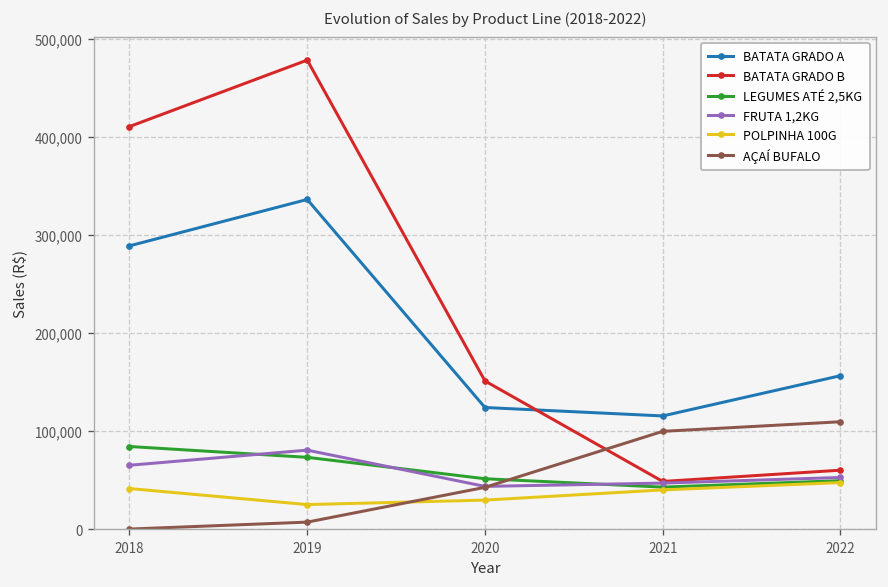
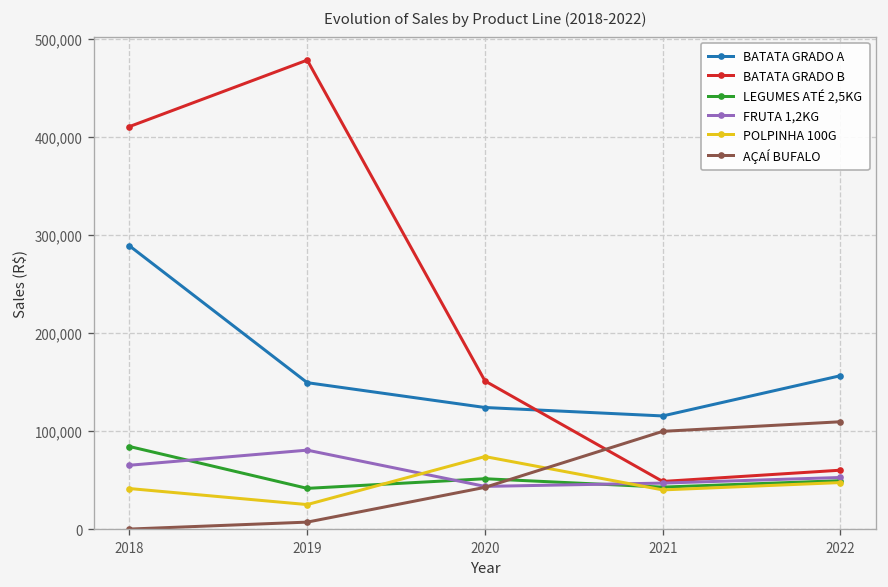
  {
    "BATATA GRADO A": {
      "2018": "290,000",
-     "2019": "340,000",
+     "2019": "150,000",
      "2020": "120,000",
      "2021": "120,000",
      "2022": "160,000"
    },
    "BATATA GRADO B": {
      "2018": "410,000",
      "2019": "480,000",
      "2020": "150,000",
      "2022": "60,000"
    },
    "LEGUMES ATÉ 2,5KG": {
      "2018": "80,000",
-     "2019": "70,000",
+     "2019": "40,000",
      "2020": "50,000"
    },
    "FRUTA 1,2KG": {
      "2018": "70,000",
      "2019": "80,000",
      "2022": "50,000"
    },
    "POLPINHA 100G": {
      "2018": "40,000",
      "2019": "20,000",
-     "2020": "30,000"
+     "2020": "70,000"
    },
    "AÇAÍ BUFALO": {
      "2018": "0",
      "2019": "10,000",
      "2021": "100,000",
      "2022": "110,000"
    }
  }
